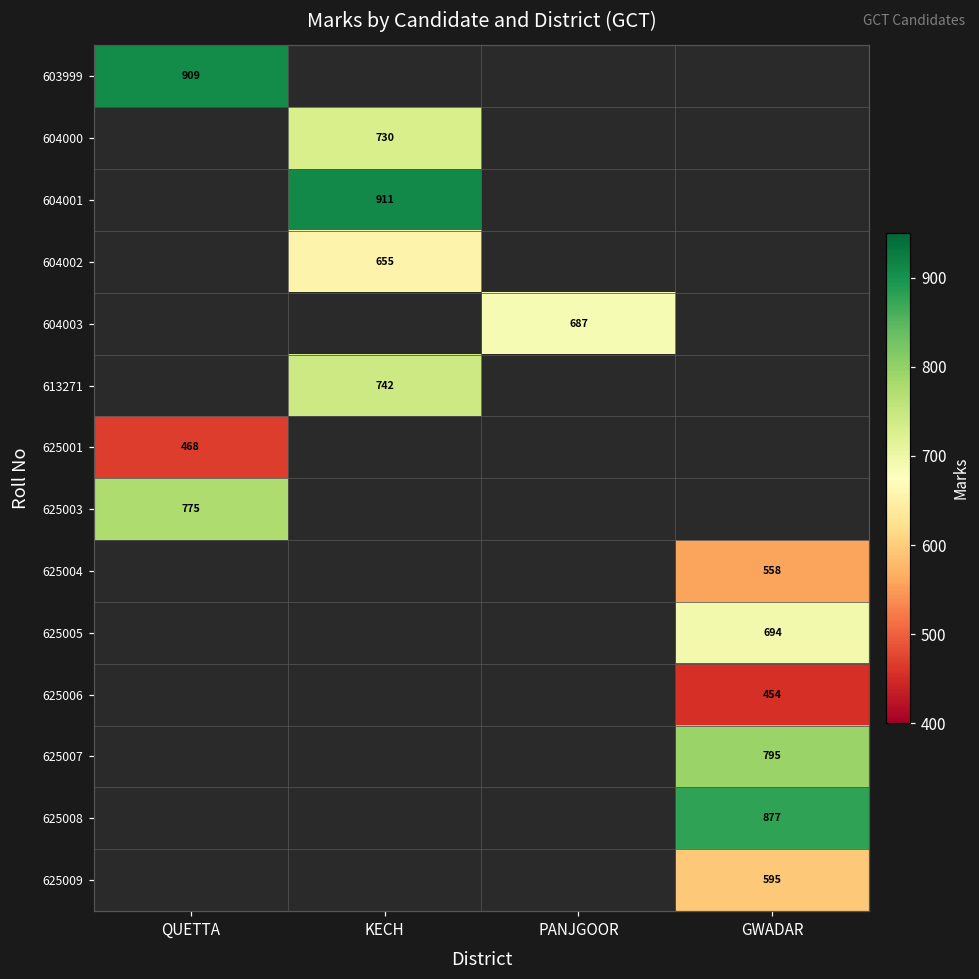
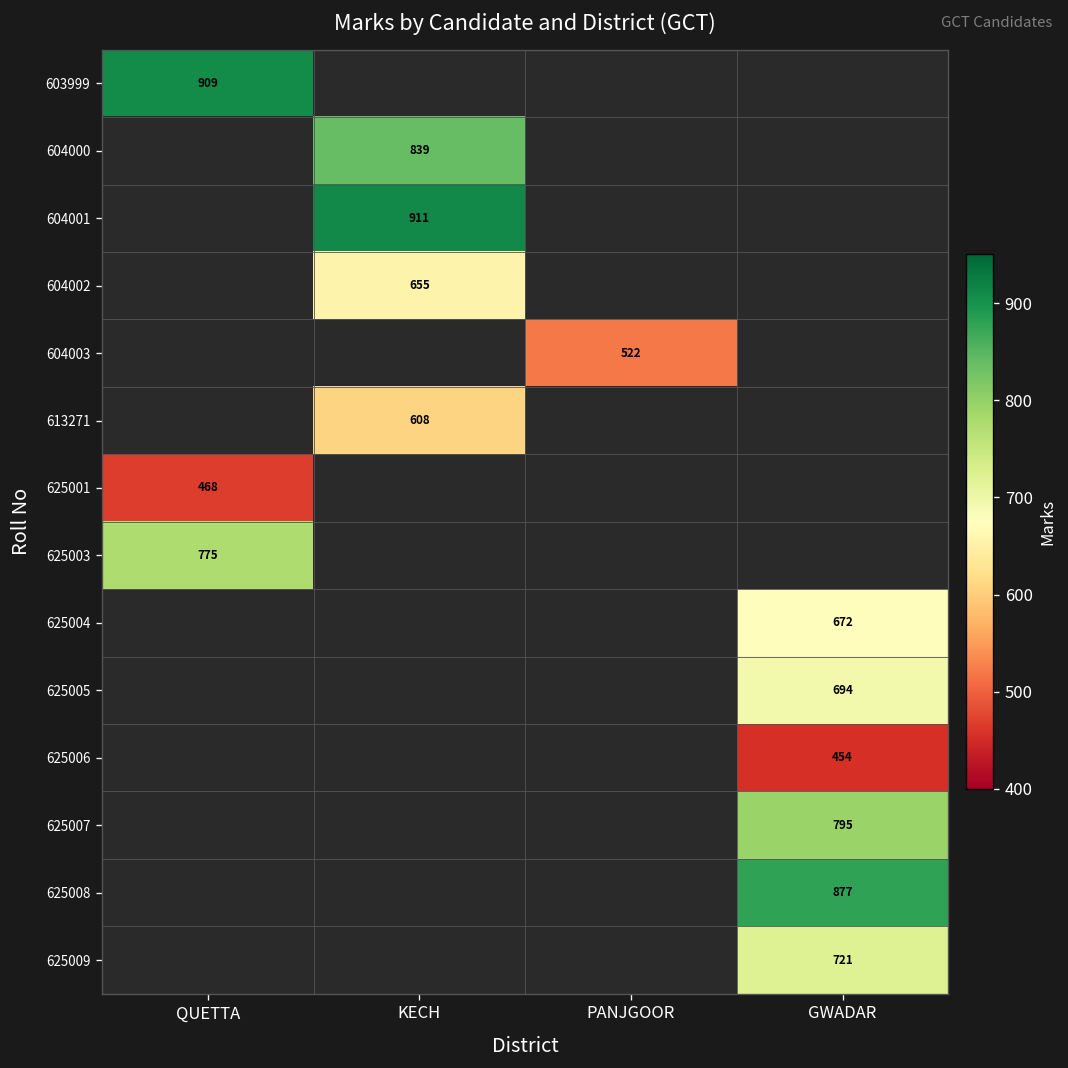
  {
    "603999": {
      "QUETTA": 909
    },
    "604000": {
-     "KECH": 730
+     "KECH": 839
    },
    "604001": {
      "KECH": 911
    },
    "604002": {
      "KECH": 655
    },
    "604003": {
-     "PANJGOOR": 687
+     "PANJGOOR": 522
    },
    "613271": {
-     "KECH": 742
+     "KECH": 608
    },
    "625001": {
      "QUETTA": 468
    },
    "625003": {
      "QUETTA": 775
    },
    "625004": {
-     "GWADAR": 558
+     "GWADAR": 672
    },
    "625005": {
      "GWADAR": 694
    },
    "625006": {
      "GWADAR": 454
    },
    "625007": {
      "GWADAR": 795
    },
    "625008": {
      "GWADAR": 877
    },
    "625009": {
-     "GWADAR": 595
+     "GWADAR": 721
    }
  }
